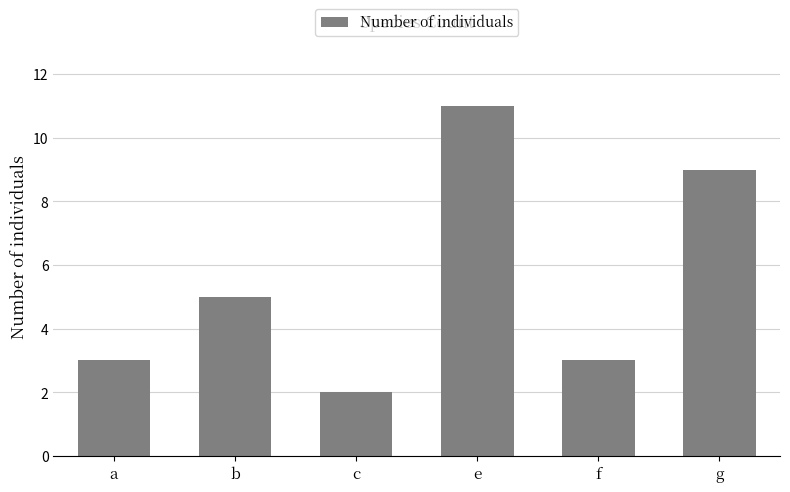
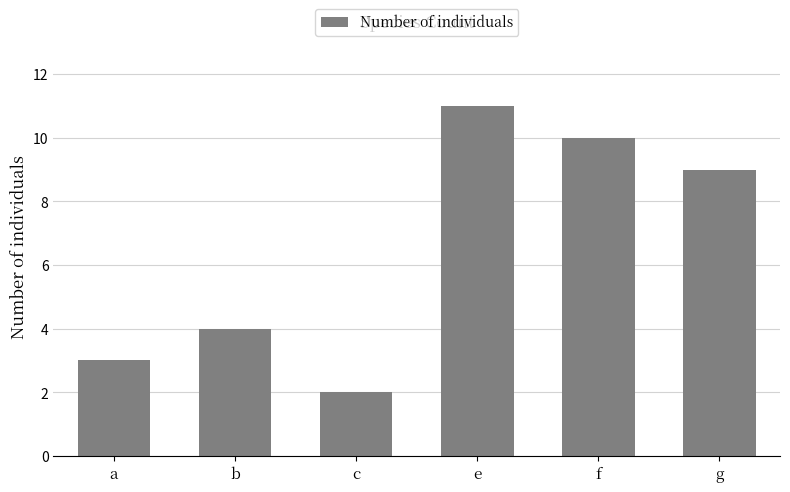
  {
    "a": 3,
-   "b": 5,
+   "b": 4,
    "c": 2,
    "e": 11,
-   "f": 3,
+   "f": 10,
    "g": 9
  }
